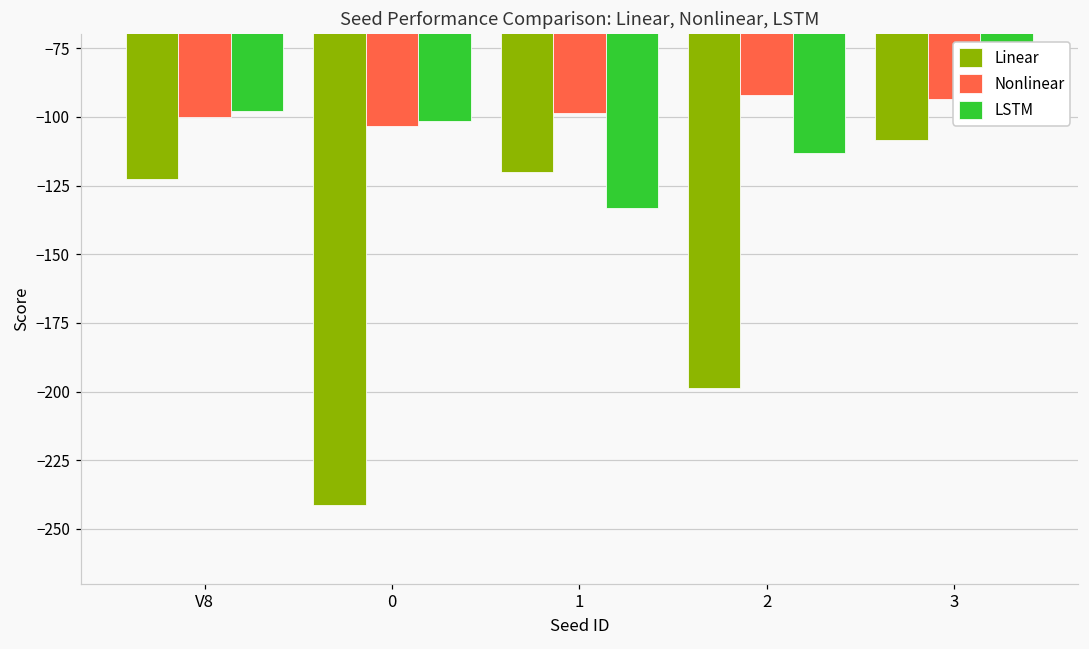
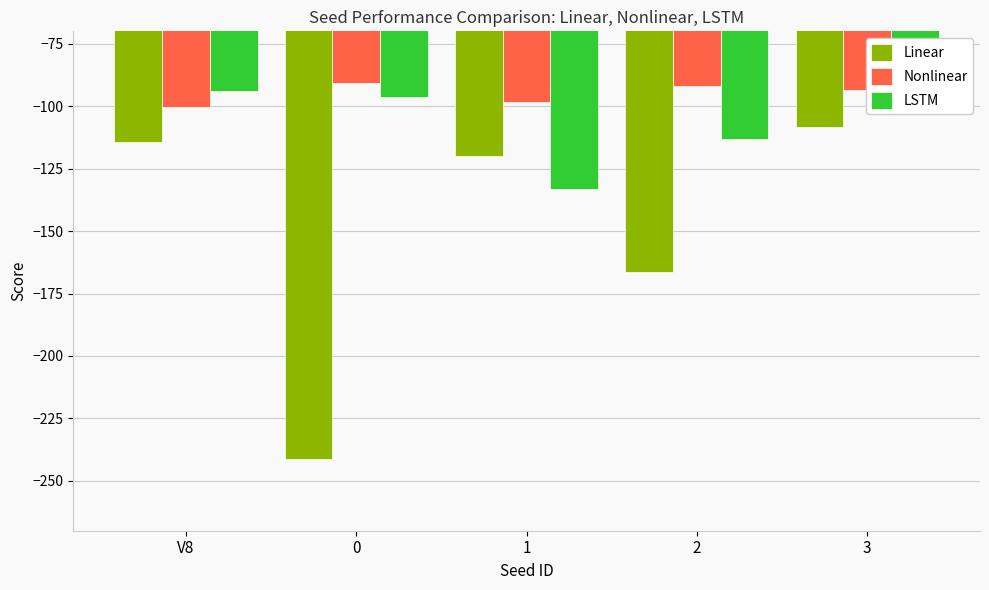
  {
    "Linear": {
-     "V8": -123,
+     "V8": -114,
      "0": -241,
      "1": -120,
-     "2": -199,
+     "2": -167,
      "3": -108
    },
    "Nonlinear": {
      "V8": -100,
-     "0": -103,
+     "0": -91,
      "1": -98,
      "2": -92
    },
    "LSTM": {
-     "V8": -98,
-     "0": -102,
+     "V8": -94,
+     "0": -96,
      "1": -133,
      "2": -113
    }
  }
